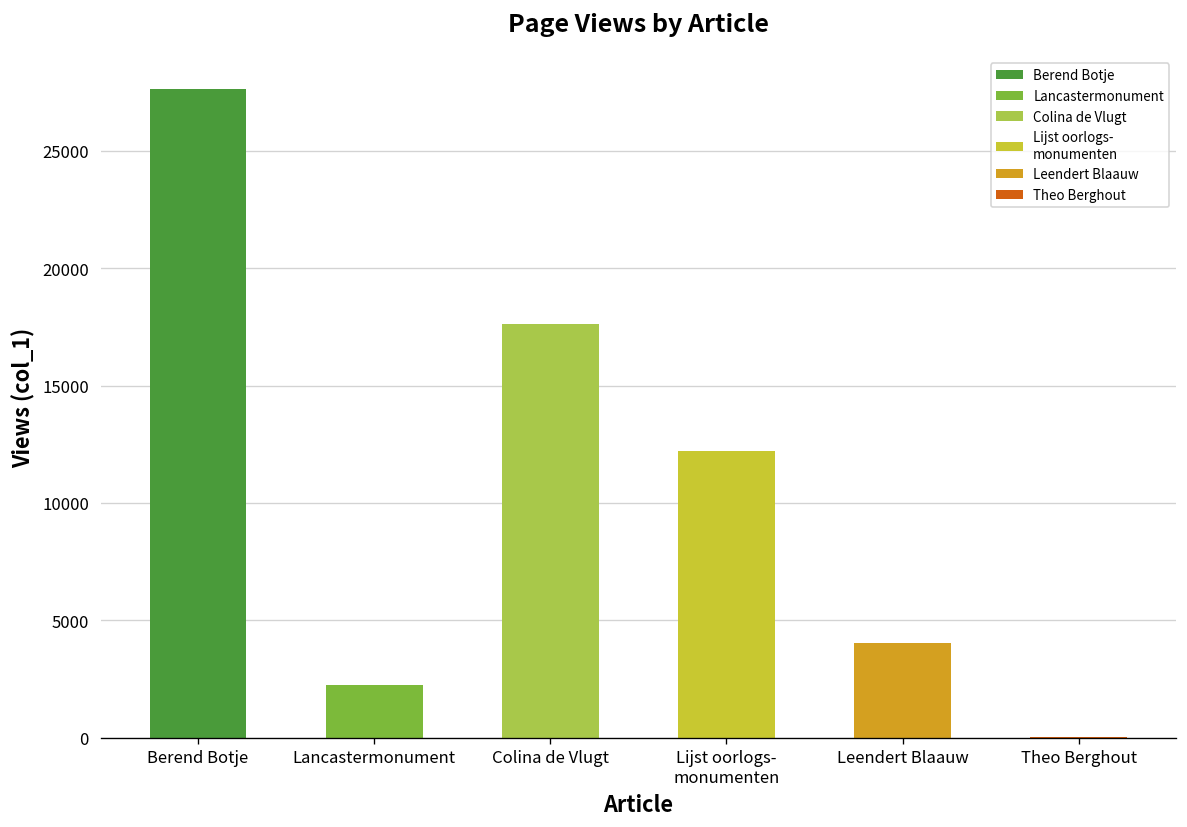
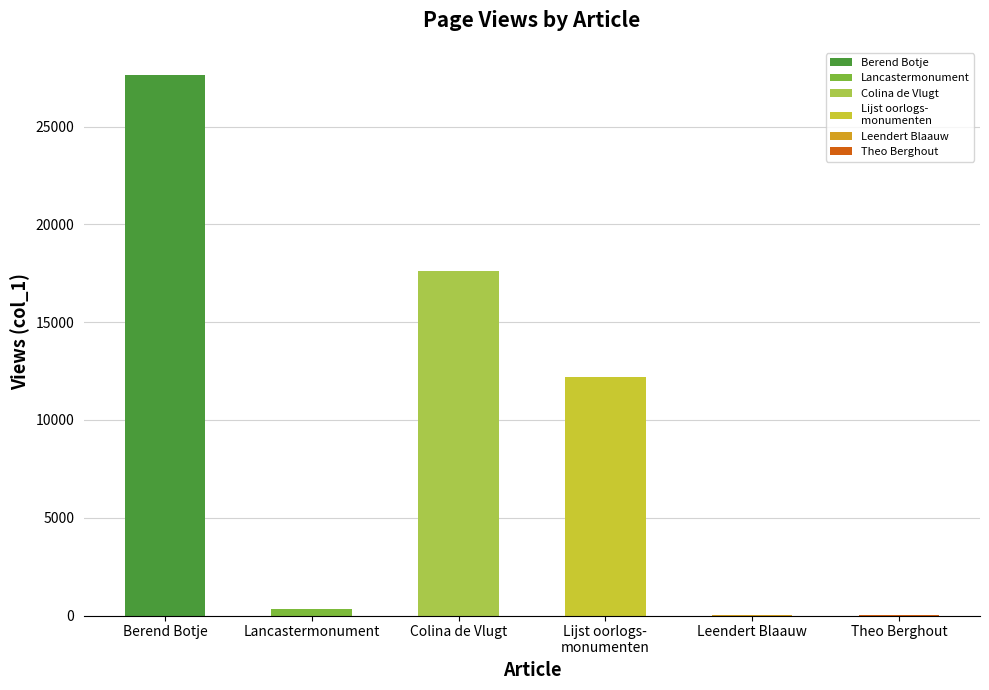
  {
    "Berend Botje": 27600,
-   "Lancastermonument": 2300,
+   "Lancastermonument": 300,
    "Colina de Vlugt": 17600,
    "Lijst oorlogs- monumenten": 12200,
-   "Leendert Blaauw": 4000
+   "Leendert Blaauw": 0
  }
